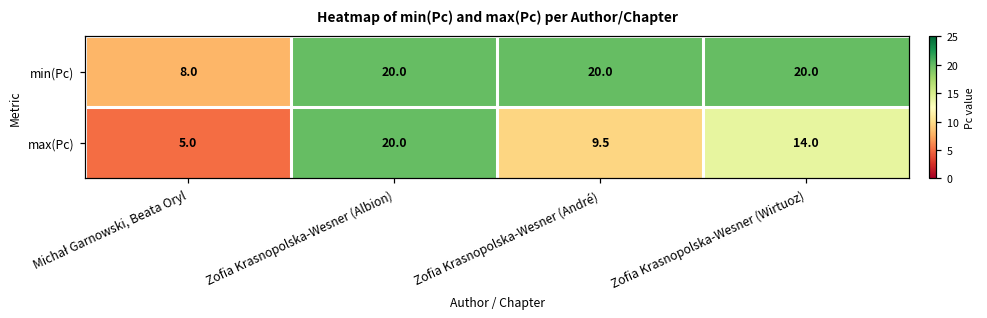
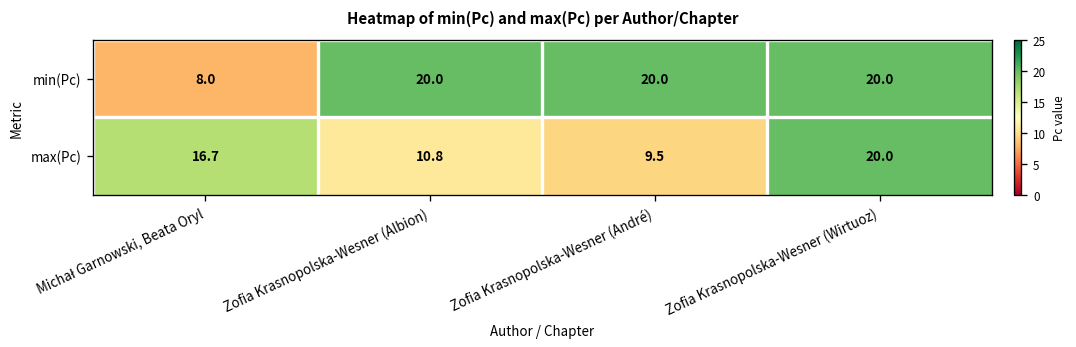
  {
    "min(Pc)": {
      "Michał Garnowski, Beata Oryl": 8.0,
      "Zofia Krasnopolska-Wesner (Albion)": 20.0,
      "Zofia Krasnopolska-Wesner (André)": 20.0,
      "Zofia Krasnopolska-Wesner (Wirtuoz)": 20.0
    },
    "max(Pc)": {
-     "Michał Garnowski, Beata Oryl": 5.0,
-     "Zofia Krasnopolska-Wesner (Albion)": 20.0,
+     "Michał Garnowski, Beata Oryl": 16.7,
+     "Zofia Krasnopolska-Wesner (Albion)": 10.8,
      "Zofia Krasnopolska-Wesner (André)": 9.5,
-     "Zofia Krasnopolska-Wesner (Wirtuoz)": 14.0
+     "Zofia Krasnopolska-Wesner (Wirtuoz)": 20.0
    }
  }
